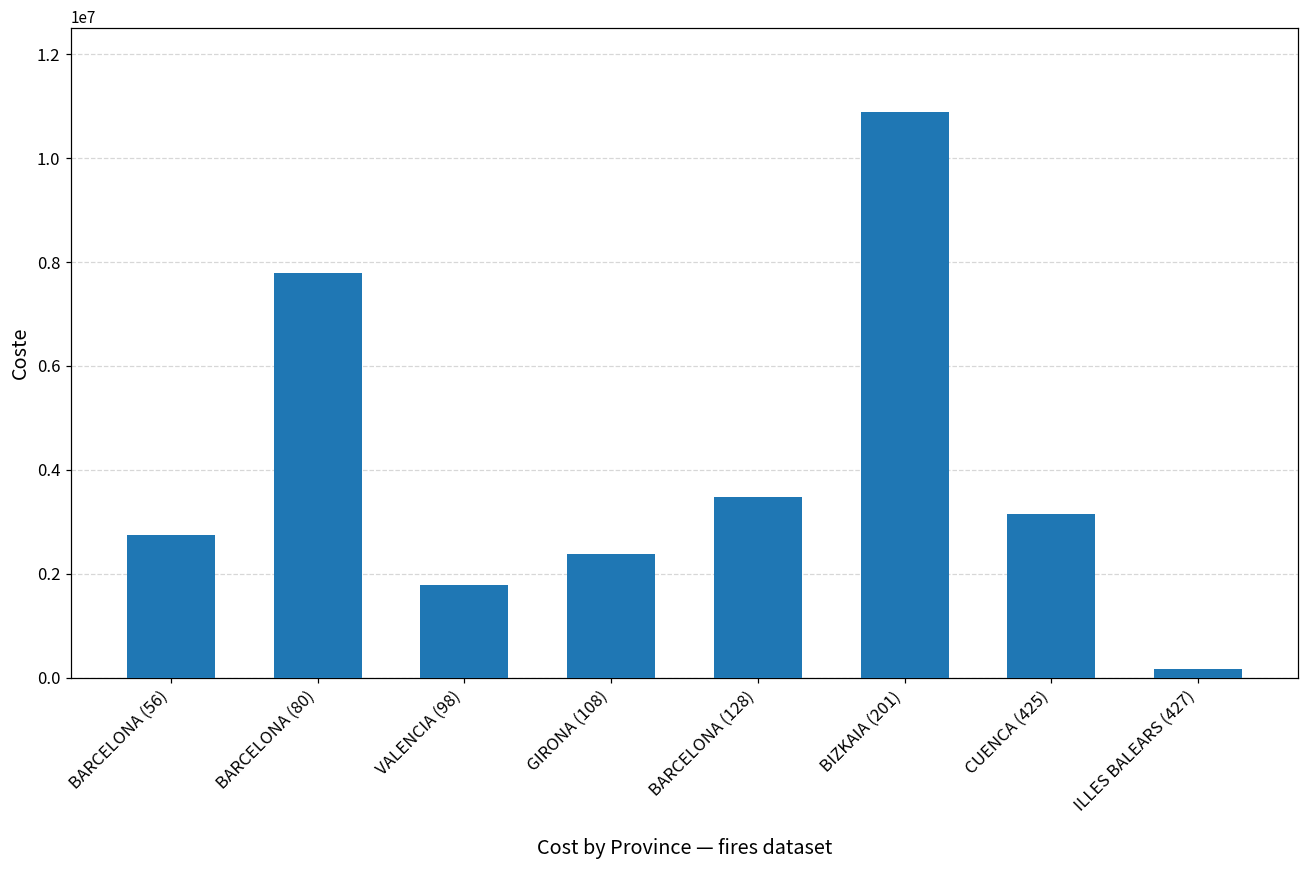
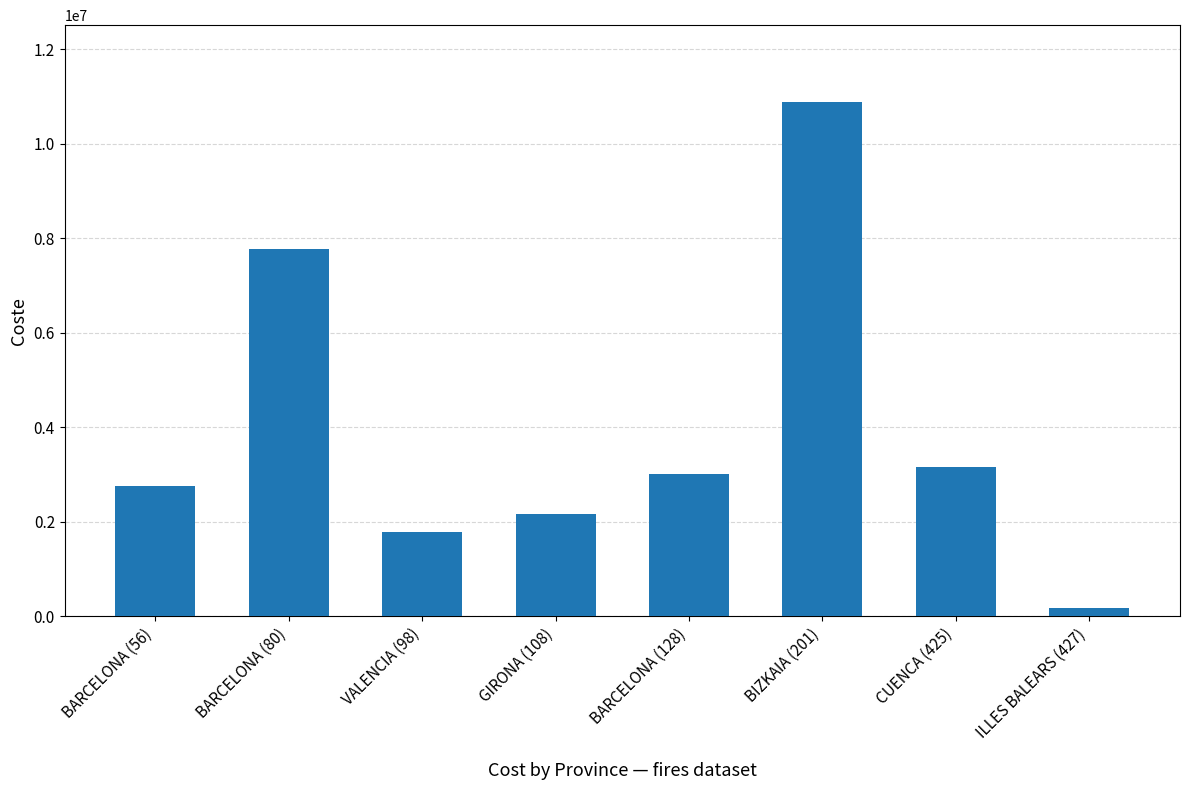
  {
    "BARCELONA (56)": 2700000,
    "BARCELONA (80)": 7800000,
    "VALENCIA (98)": 1800000,
-   "GIRONA (108)": 2400000,
-   "BARCELONA (128)": 3500000,
+   "GIRONA (108)": 2200000,
+   "BARCELONA (128)": 3000000,
    "BIZKAIA (201)": 10900000,
    "CUENCA (425)": 3200000,
    "ILLES BALEARS (427)": 200000
  }
